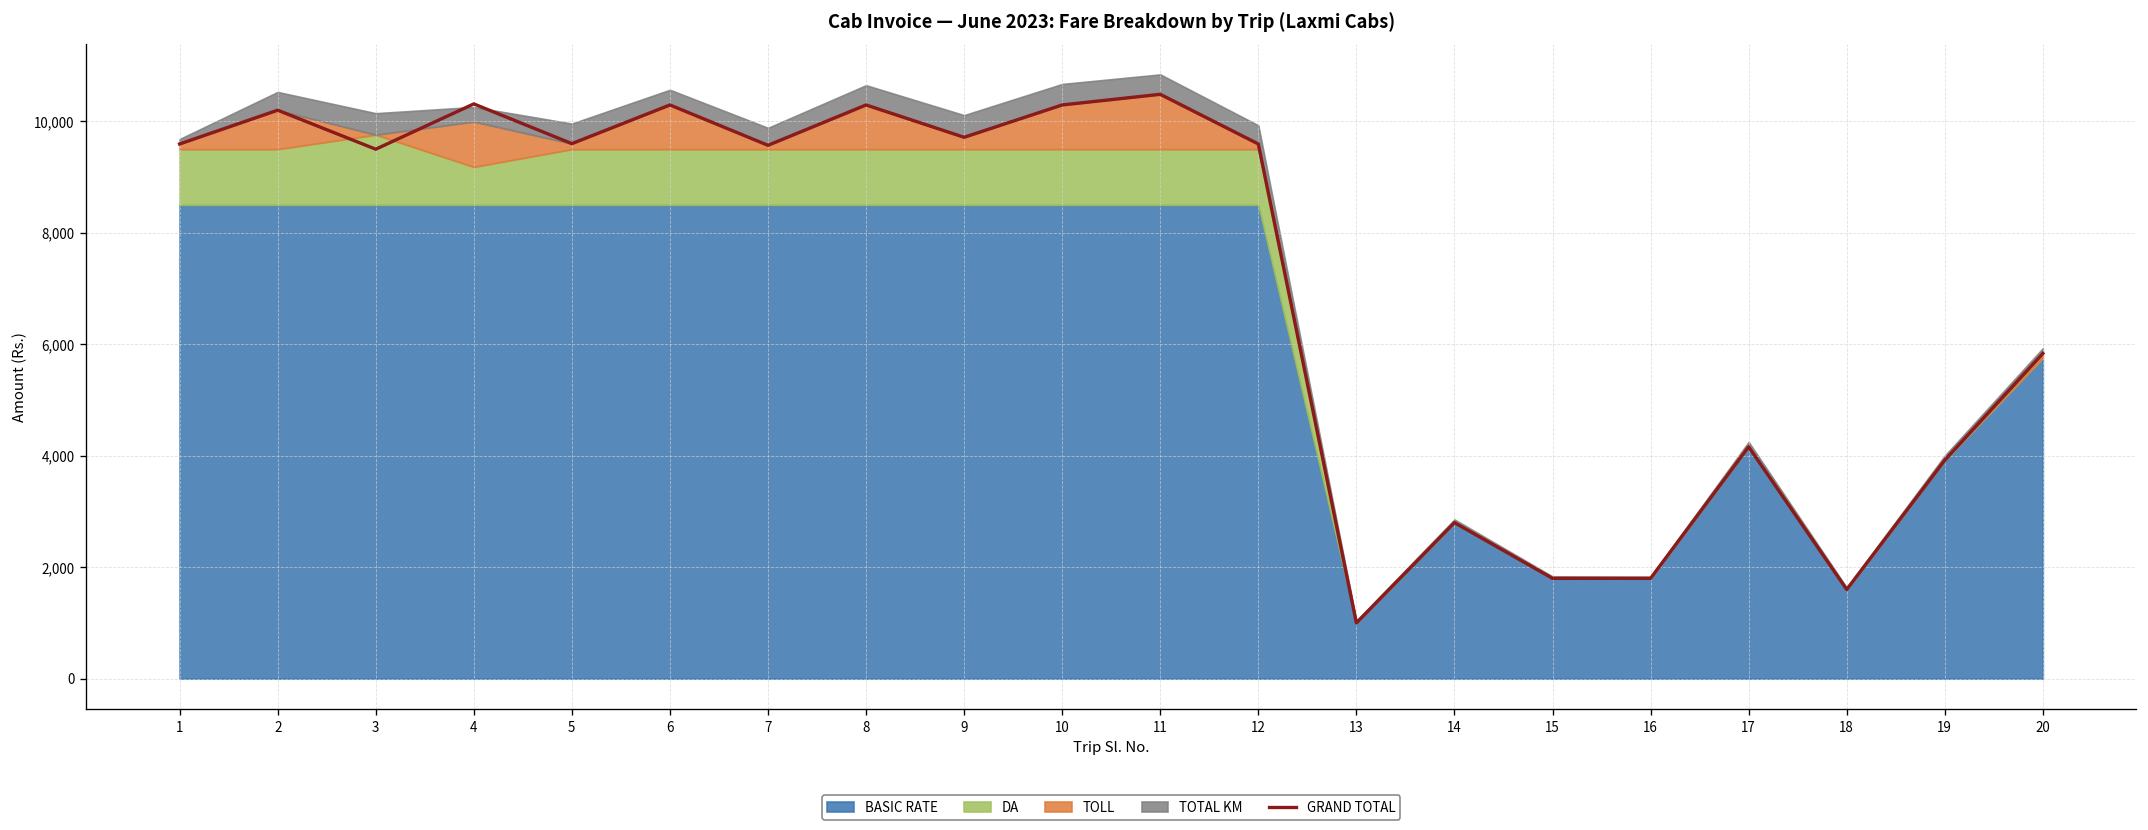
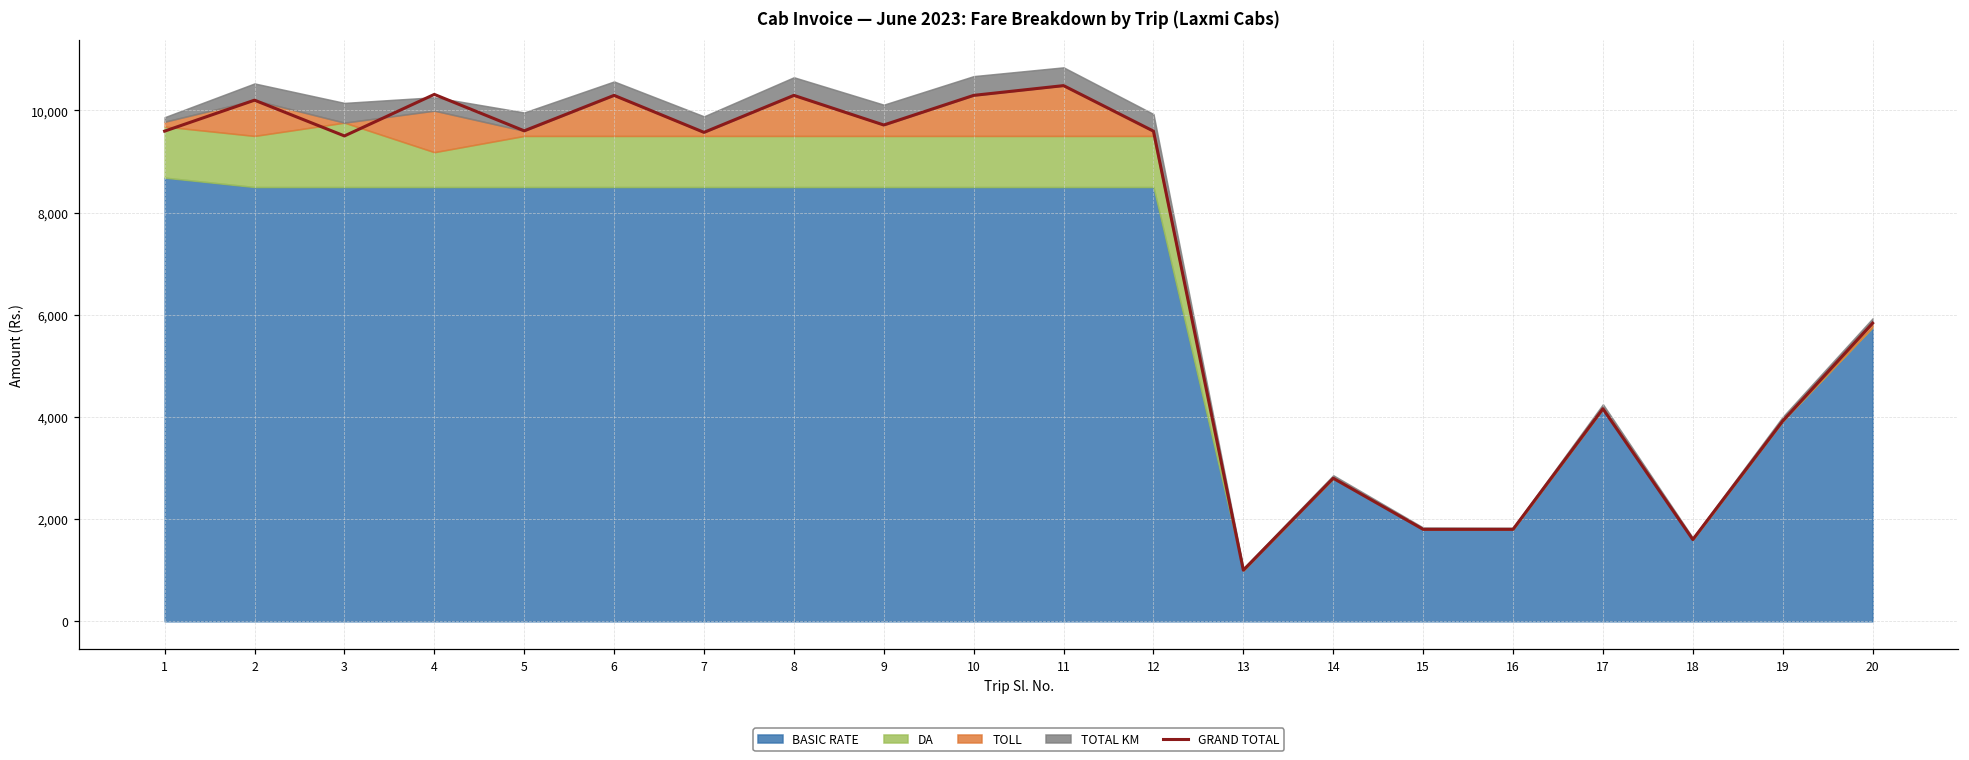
  {
    "BASIC RATE": {
-     "1": "8,500",
+     "1": "8,700",
      "2": "8,500",
      "3": "8,500",
      "4": "8,500",
      "5": "8,500",
      "6": "8,500",
      "7": "8,500",
      "8": "8,500",
      "9": "8,500",
      "10": "8,500",
      "11": "8,500",
      "12": "8,500"
    },
    "GRAND TOTAL": {
      "3": "9,500",
      "4": "10,300"
    },
    "DA": {
      "1": "1,000",
      "2": "1,000",
      "4": "700",
      "5": "1,000",
      "6": "1,000",
      "7": "1,000",
      "8": "1,000",
      "9": "1,000",
      "10": "1,000",
      "11": "1,000",
      "12": "1,000"
    },
    "TOLL": {
      "4": "800"
    },
    "TOTAL KM": {
      "1": "100",
      "2": "300",
      "3": "400",
      "4": "300",
      "5": "400",
      "6": "300",
      "7": "300",
      "8": "400",
      "9": "400",
      "10": "400",
      "11": "400",
      "12": "300",
      "14": "100",
      "17": "100",
      "19": "100",
      "20": "100"
    }
  }
